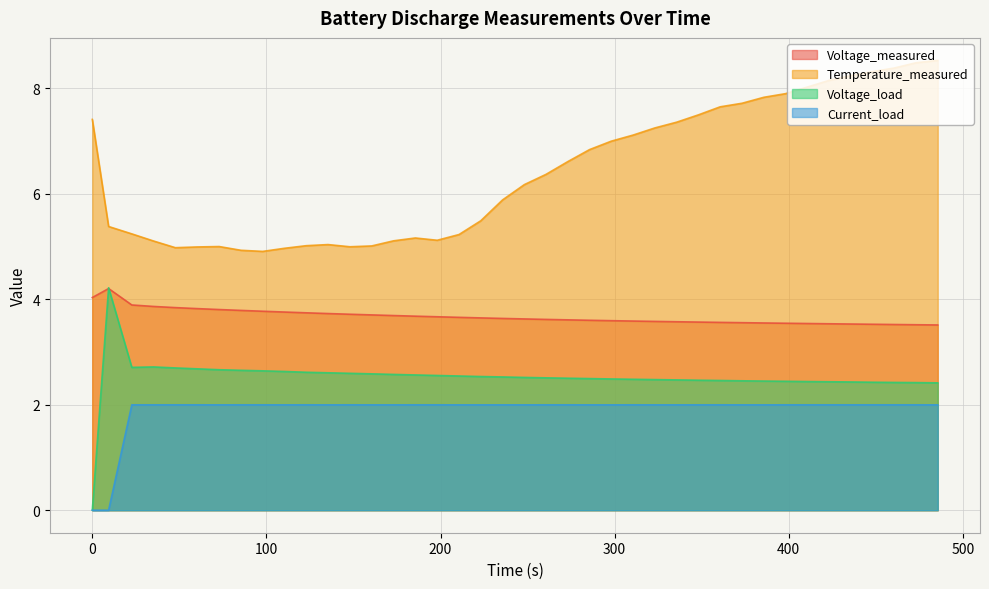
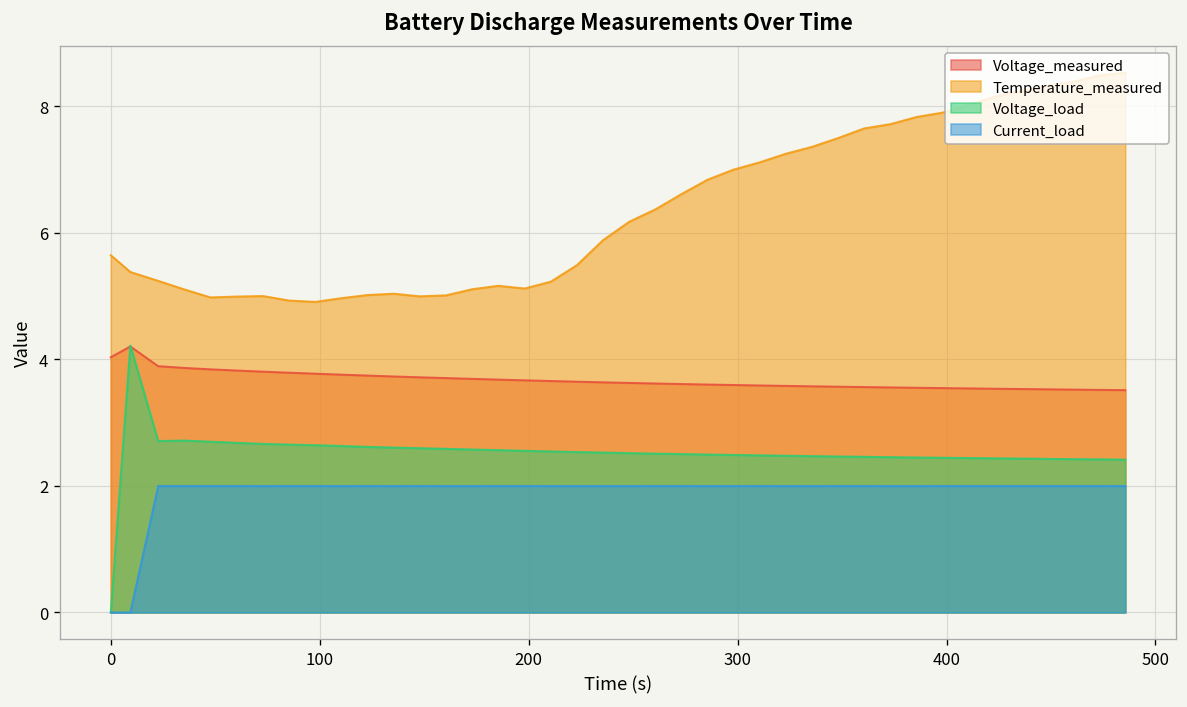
  {
    "Voltage_measured": {
      "0": 4.0
    },
    "Temperature_measured": {
-     "0": 7.4
+     "0": 5.6
    }
  }
